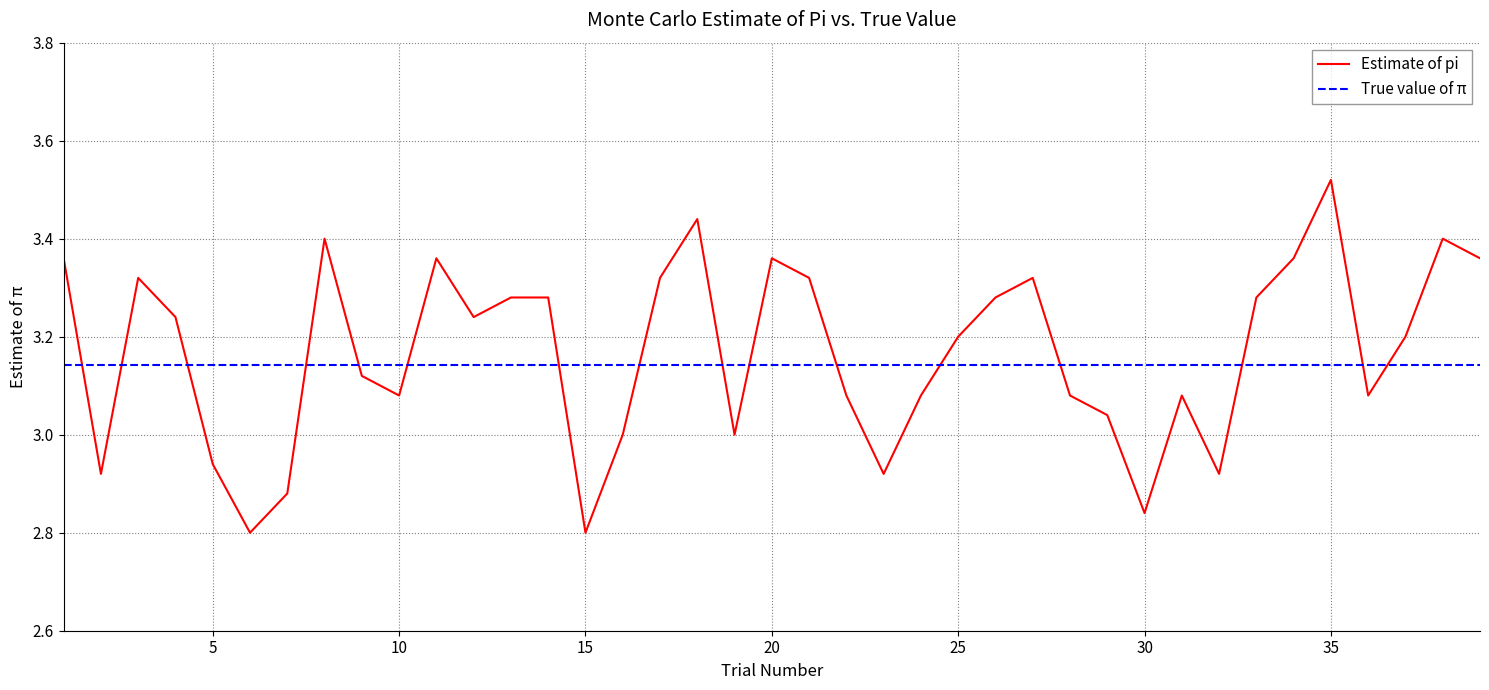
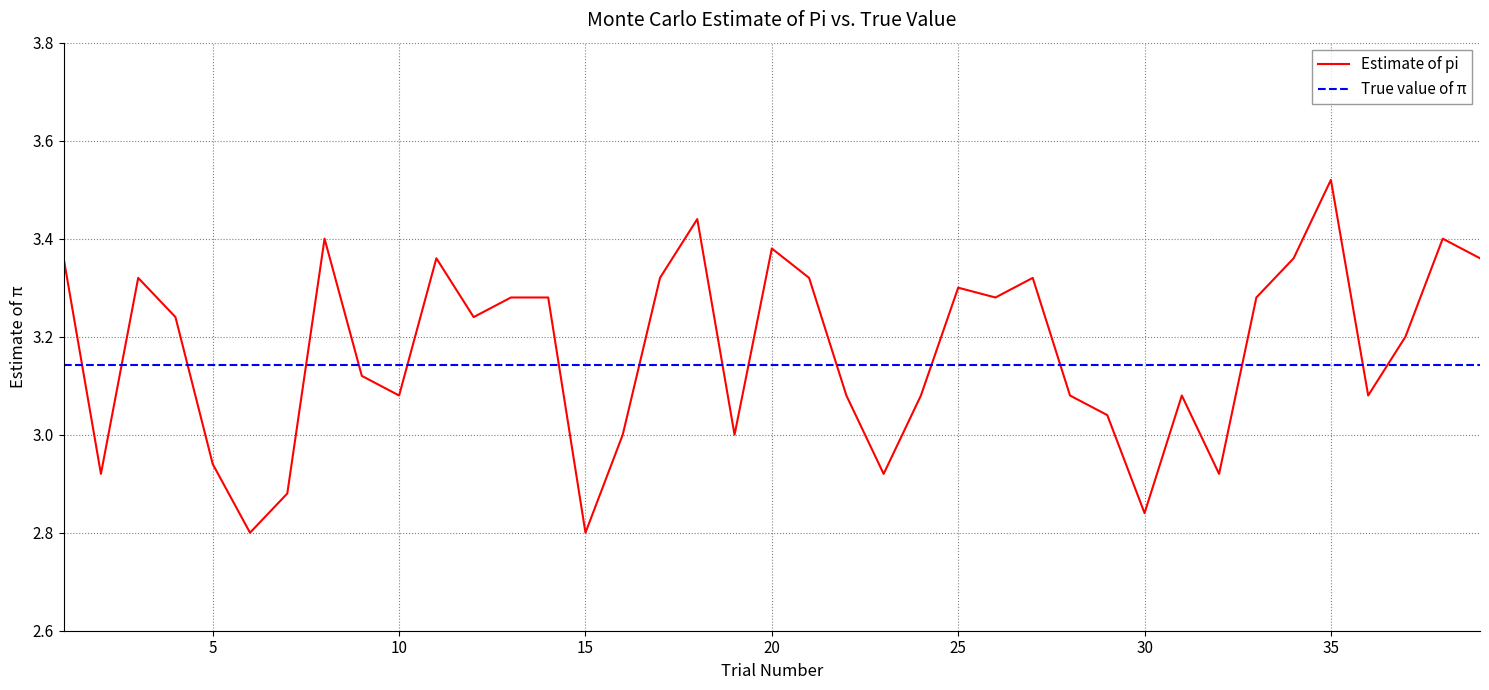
  {
    "5": 2.94,
    "10": 3.08,
    "15": 2.80,
-   "20": 3.36,
-   "25": 3.2,
+   "20": 3.38,
+   "25": 3.3,
    "30": 2.84,
    "35": 3.52
  }
